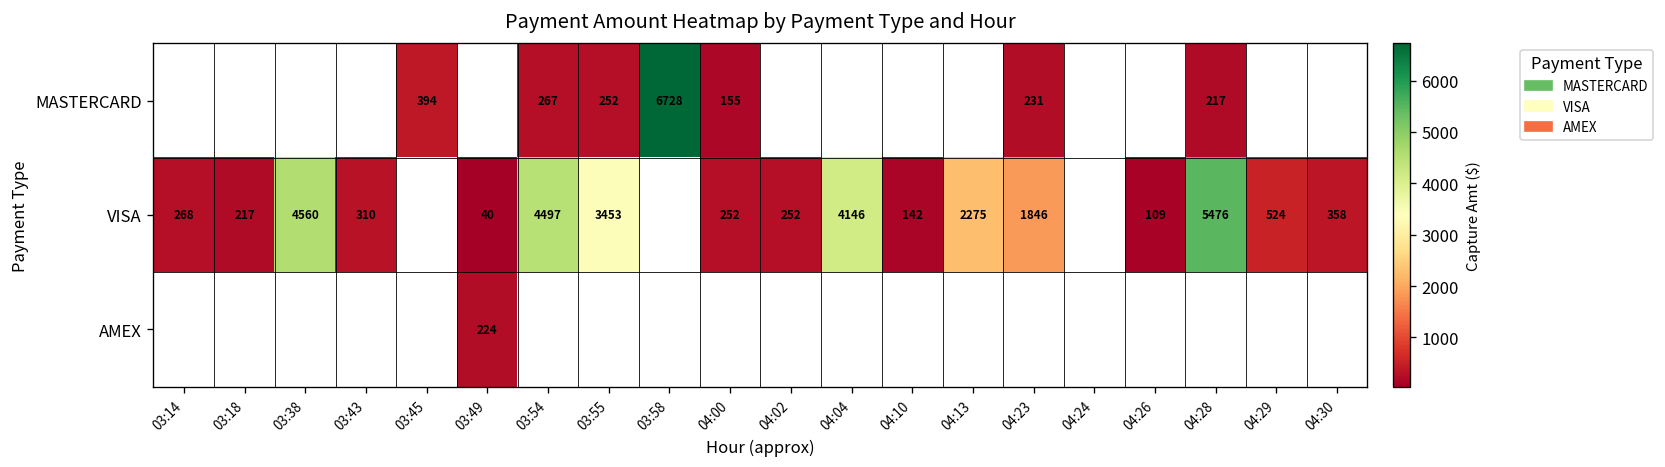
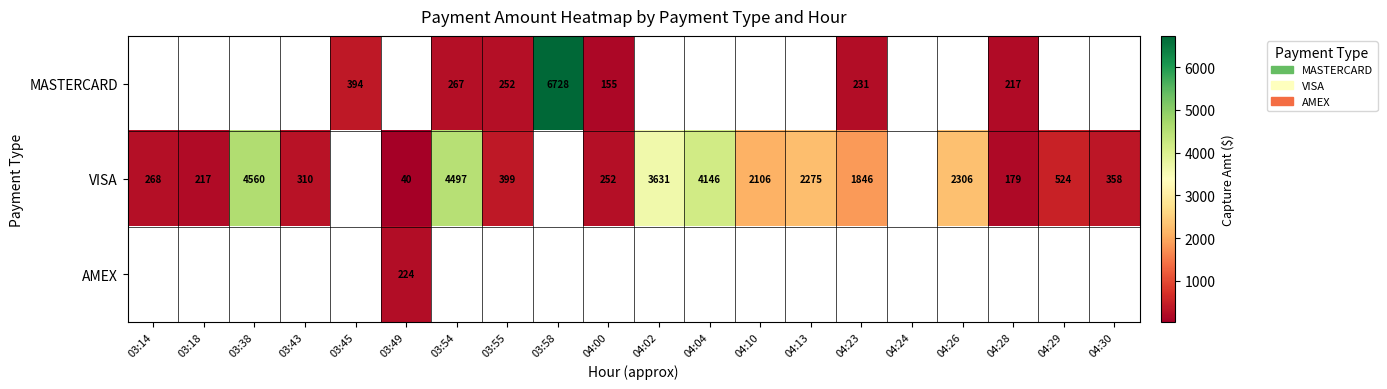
  {
    "MASTERCARD": {
      "03:45": 394,
      "03:54": 267,
      "03:55": 252,
      "03:58": 6728,
      "04:00": 155,
      "04:23": 231,
      "04:28": 217
    },
    "VISA": {
      "03:14": 268,
      "03:18": 217,
      "03:38": 4560,
      "03:43": 310,
      "03:49": 40,
      "03:54": 4497,
-     "03:55": 3453,
+     "03:55": 399,
      "04:00": 252,
-     "04:02": 252,
+     "04:02": 3631,
      "04:04": 4146,
-     "04:10": 142,
+     "04:10": 2106,
      "04:13": 2275,
      "04:23": 1846,
-     "04:26": 109,
-     "04:28": 5476,
+     "04:26": 2306,
+     "04:28": 179,
      "04:29": 524,
      "04:30": 358
    },
    "AMEX": {
      "03:49": 224
    }
  }
